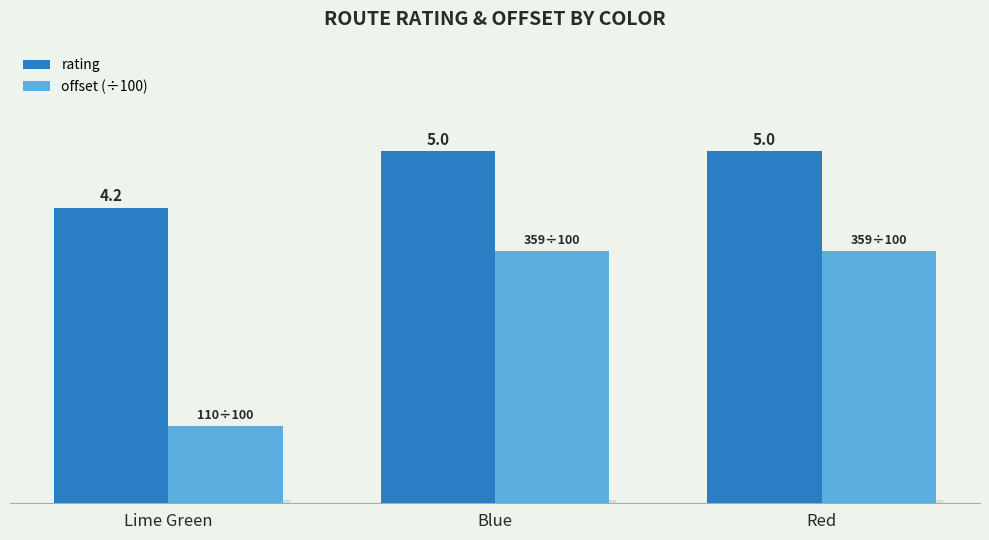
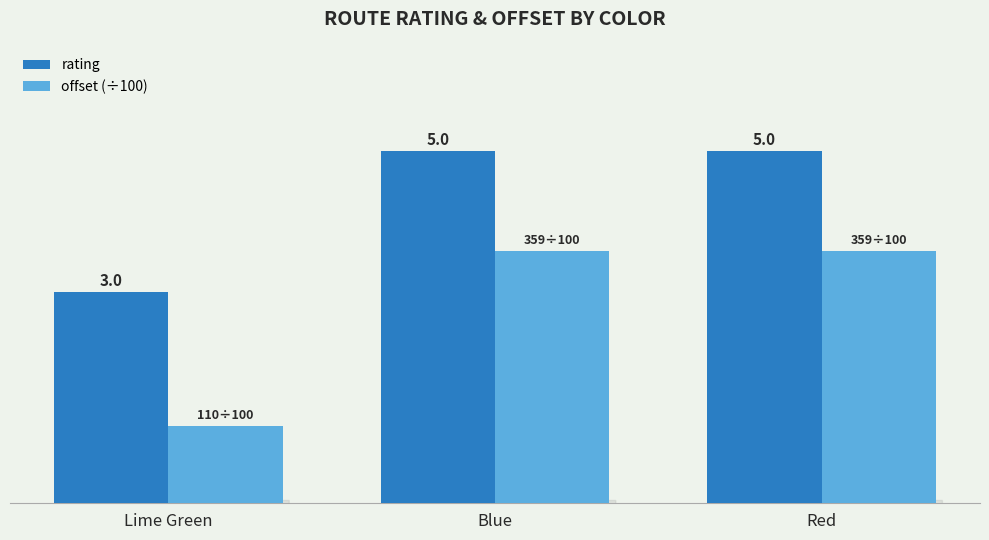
  {
    "rating": {
-     "Lime Green": 4.2,
+     "Lime Green": 3.0,
      "Blue": 5.0,
      "Red": 5.0
    }
  }
